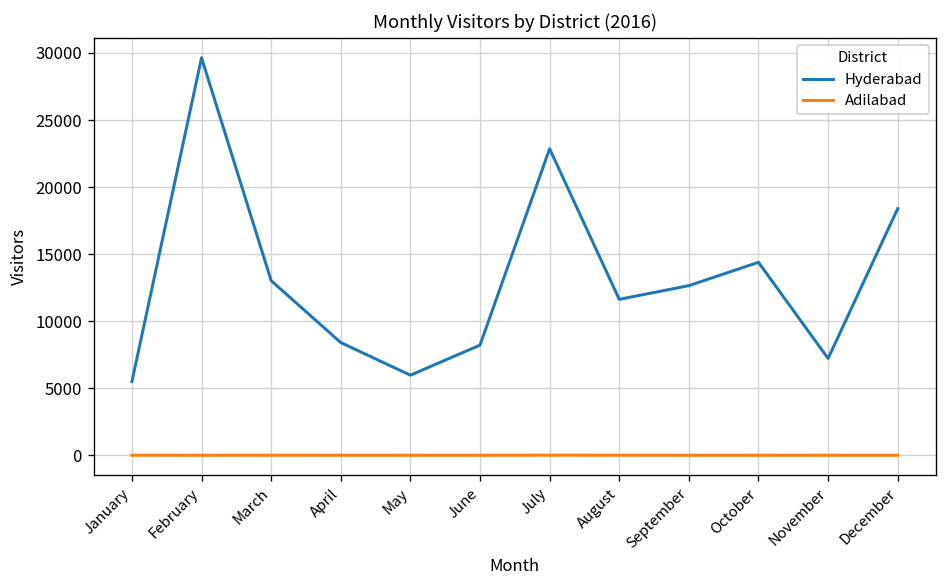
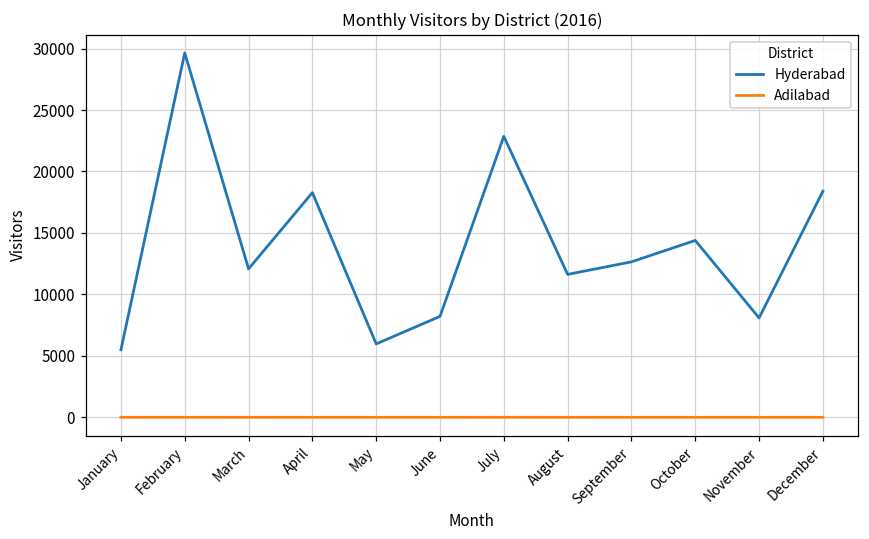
  {
    "Hyderabad": {
      "January": 5500,
      "February": 29600,
-     "March": 13000,
-     "April": 8400,
+     "March": 12100,
+     "April": 18300,
      "May": 6000,
      "June": 8200,
      "July": 22900,
      "August": 11600,
      "September": 12600,
      "October": 14400,
-     "November": 7200,
+     "November": 8100,
      "December": 18400
    },
    "Adilabad": {
      "January": 0,
      "February": 0,
      "March": 0,
      "April": 0,
      "May": 0,
      "June": 0,
      "July": 0,
      "August": 0,
      "September": 0,
      "October": 0,
      "November": 0,
      "December": 0
    }
  }
